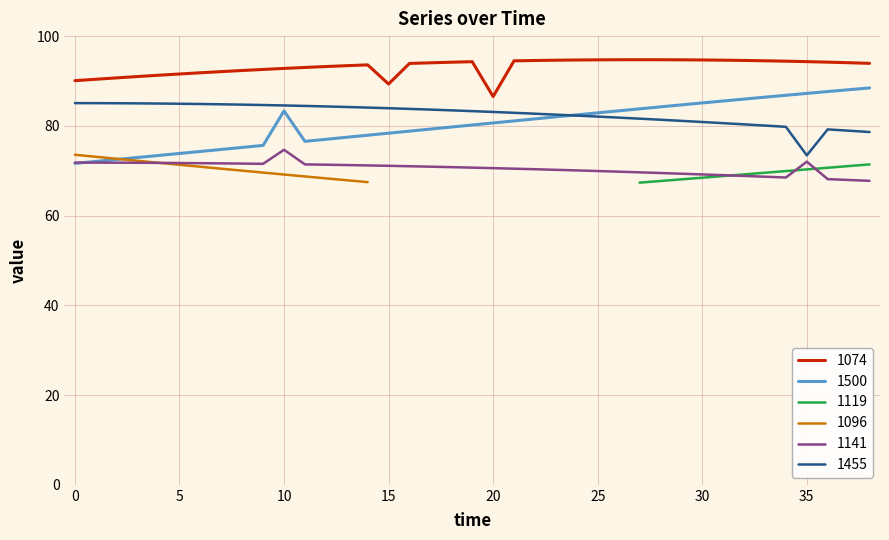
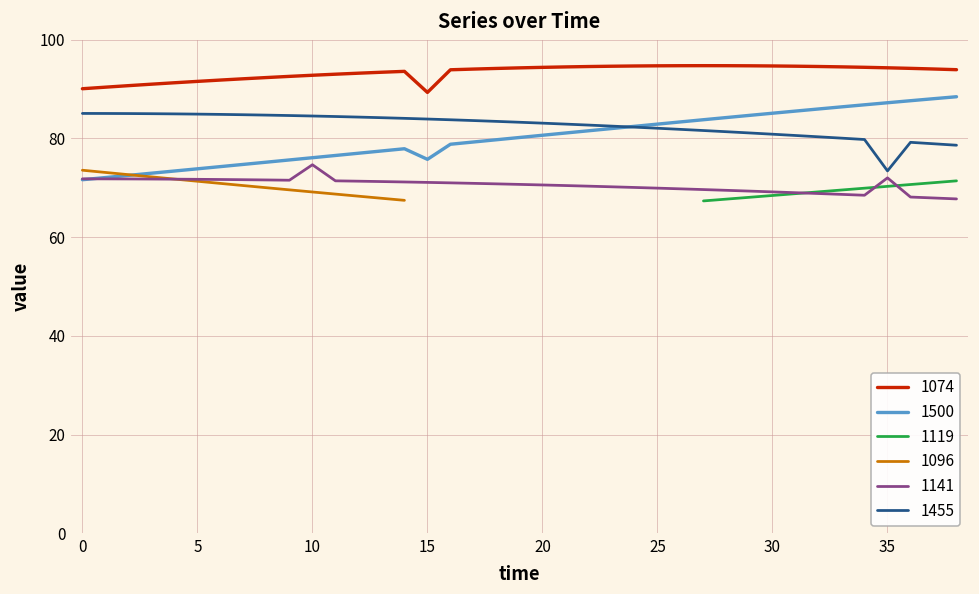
  {
    "1074": {
      "0": 90,
      "5": 92,
      "10": 93,
      "15": 89,
-     "20": 87,
+     "20": 94,
      "25": 95,
      "30": 95,
      "35": 94
    },
    "1500": {
      "5": 74,
-     "10": 83,
-     "15": 78,
+     "10": 76,
+     "15": 76,
      "20": 81,
      "25": 83,
      "30": 85,
      "35": 87
    },
    "1119": {
      "30": 68,
      "35": 70
    },
    "1096": {
      "0": 74,
      "10": 69
    },
    "1141": {
      "10": 75,
      "15": 71,
      "20": 71,
      "25": 70,
      "30": 69,
      "35": 72
    },
    "1455": {
      "0": 85,
      "5": 85,
      "10": 85,
      "15": 84,
      "20": 83,
      "25": 82,
      "30": 81,
      "35": 73
    }
  }
